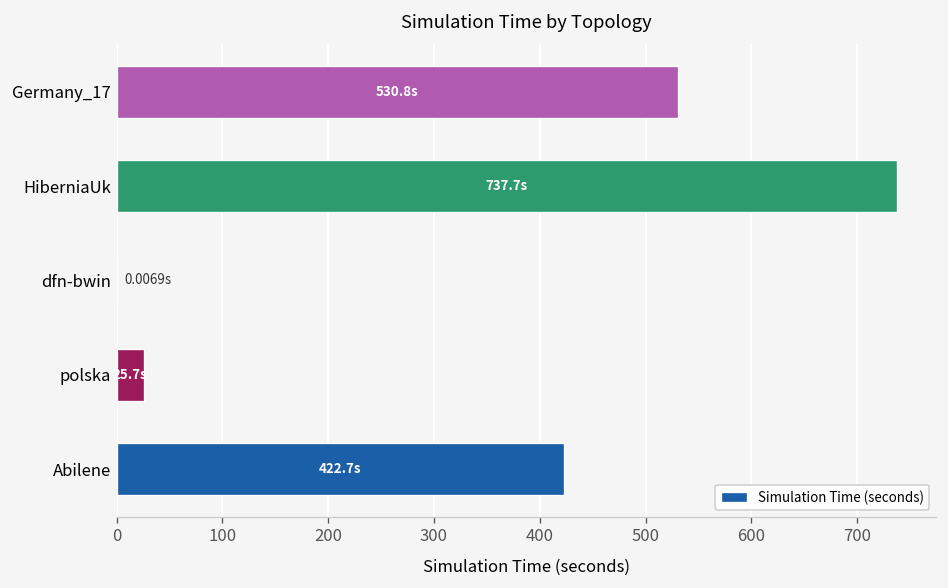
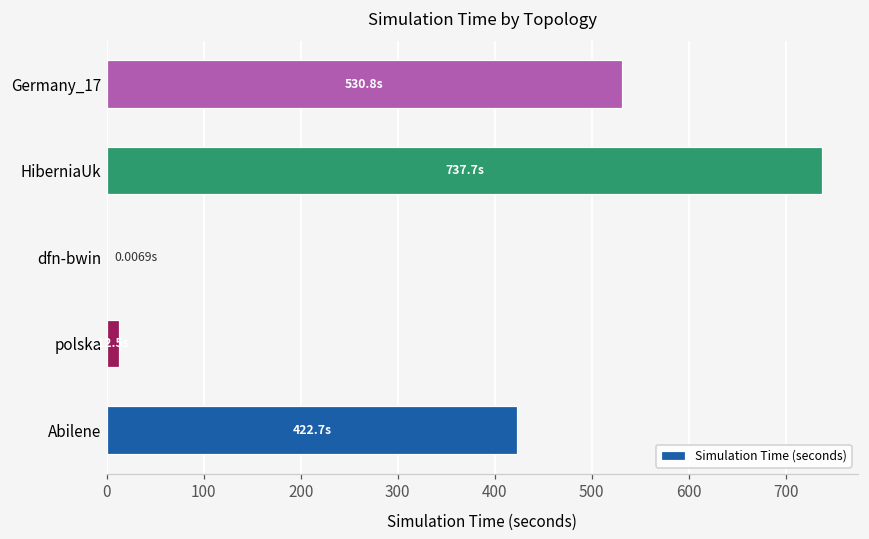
  {
-   "polska": 30
+   "polska": 10
  }
